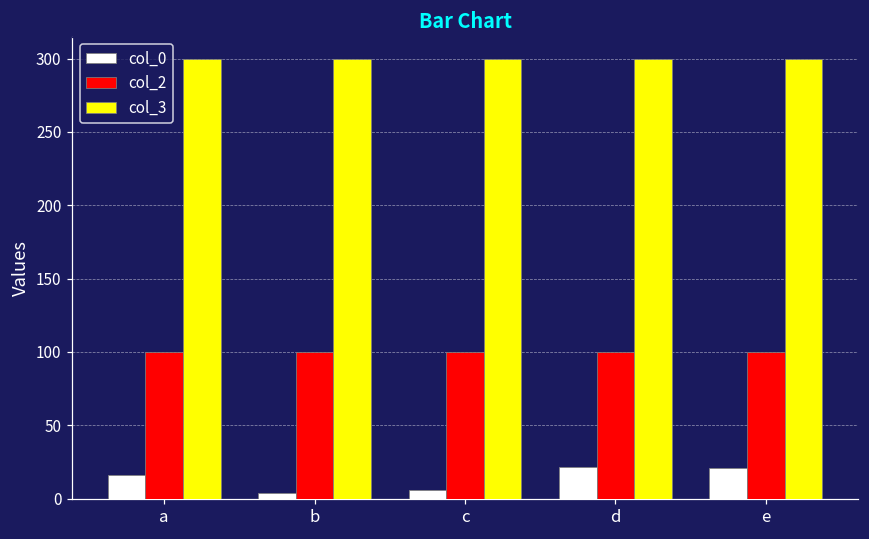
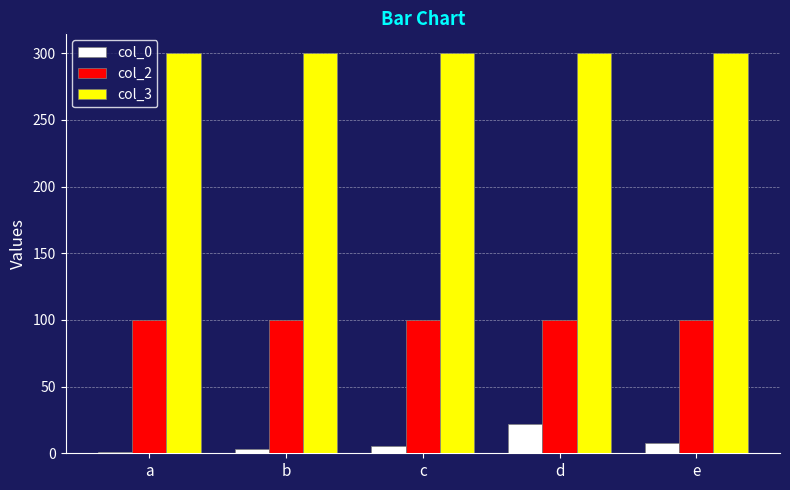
  {
    "col_0": {
-     "a": 16,
+     "a": 1,
      "b": 4,
      "c": 6,
      "d": 22,
-     "e": 21
+     "e": 8
    },
    "col_2": {
      "a": 100,
      "b": 100,
      "c": 100,
      "d": 100,
      "e": 100
    },
    "col_3": {
      "a": 300,
      "b": 300,
      "c": 300,
      "d": 300,
      "e": 300
    }
  }
